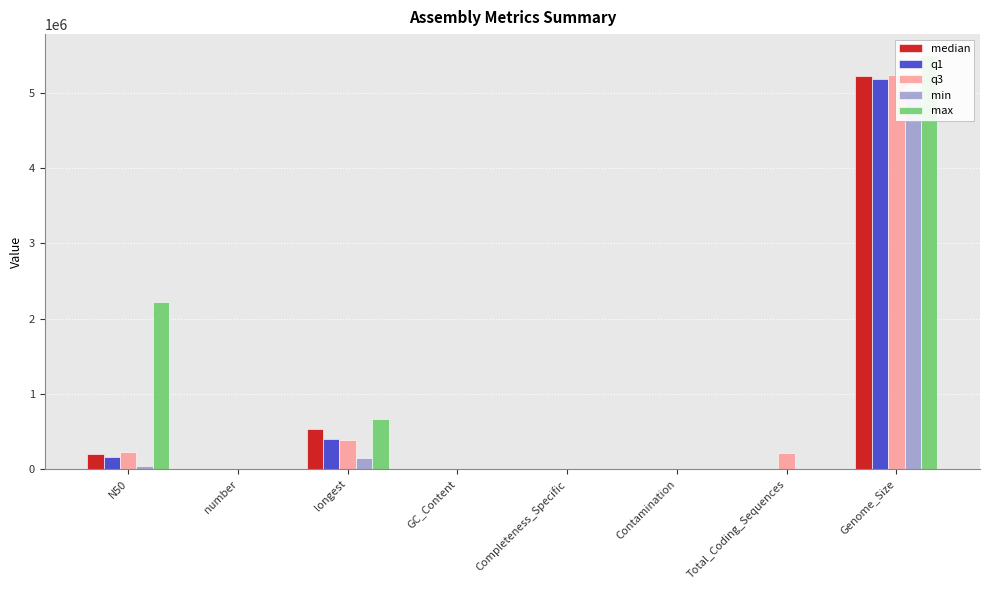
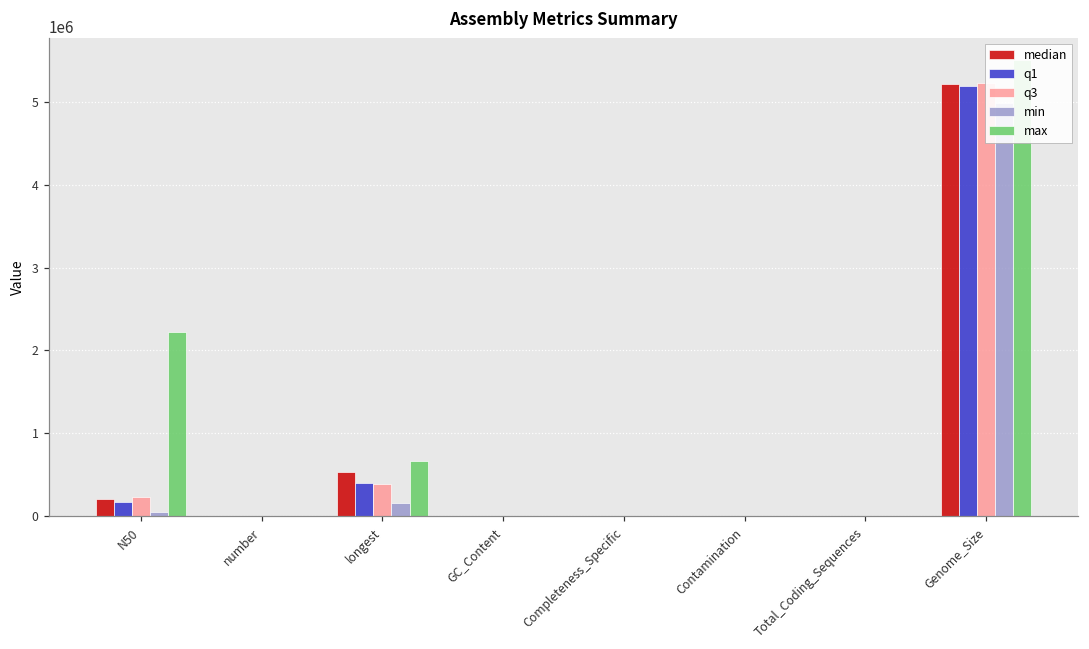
  {
    "median": {
      "N50": 200000,
      "longest": 500000,
      "Genome_Size": 5200000
    },
    "q1": {
      "N50": 200000,
      "longest": 400000,
      "Genome_Size": 5200000
    },
    "q3": {
      "N50": 200000,
      "longest": 400000,
-     "Total_Coding_Sequences": 200000
+     "Total_Coding_Sequences": 0
    },
    "min": {
      "N50": 0,
      "longest": 200000,
      "Contamination": 0
    },
    "max": {
      "N50": 2200000,
      "longest": 700000
    }
  }
